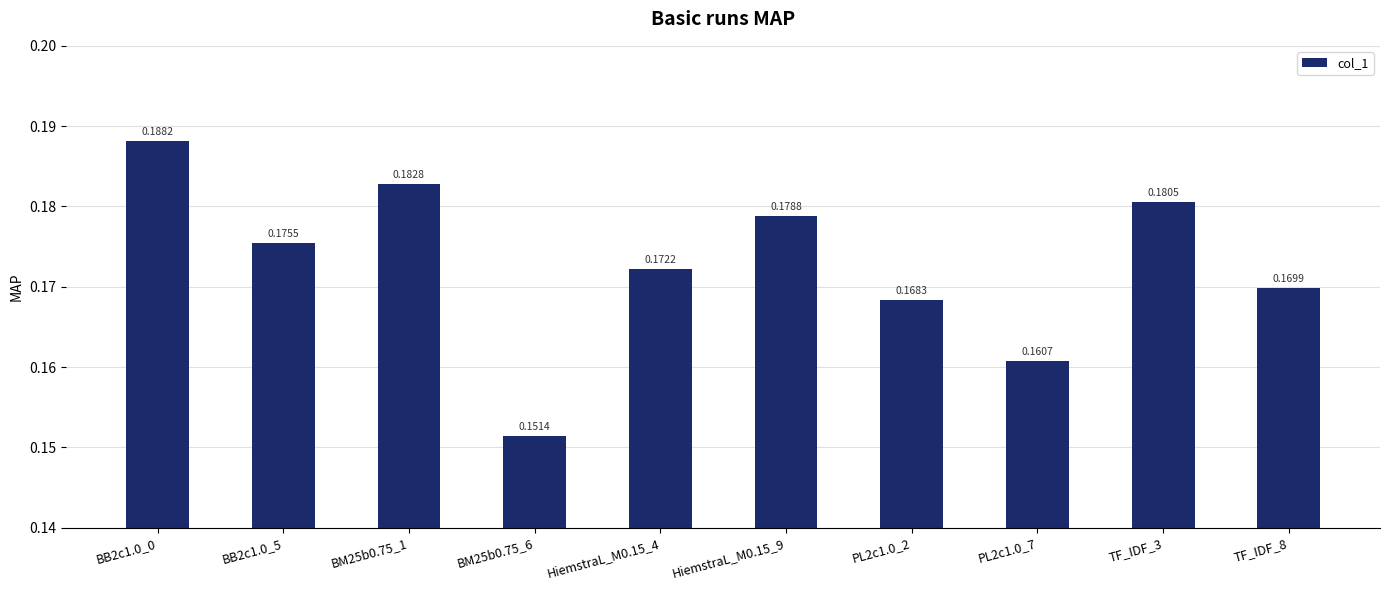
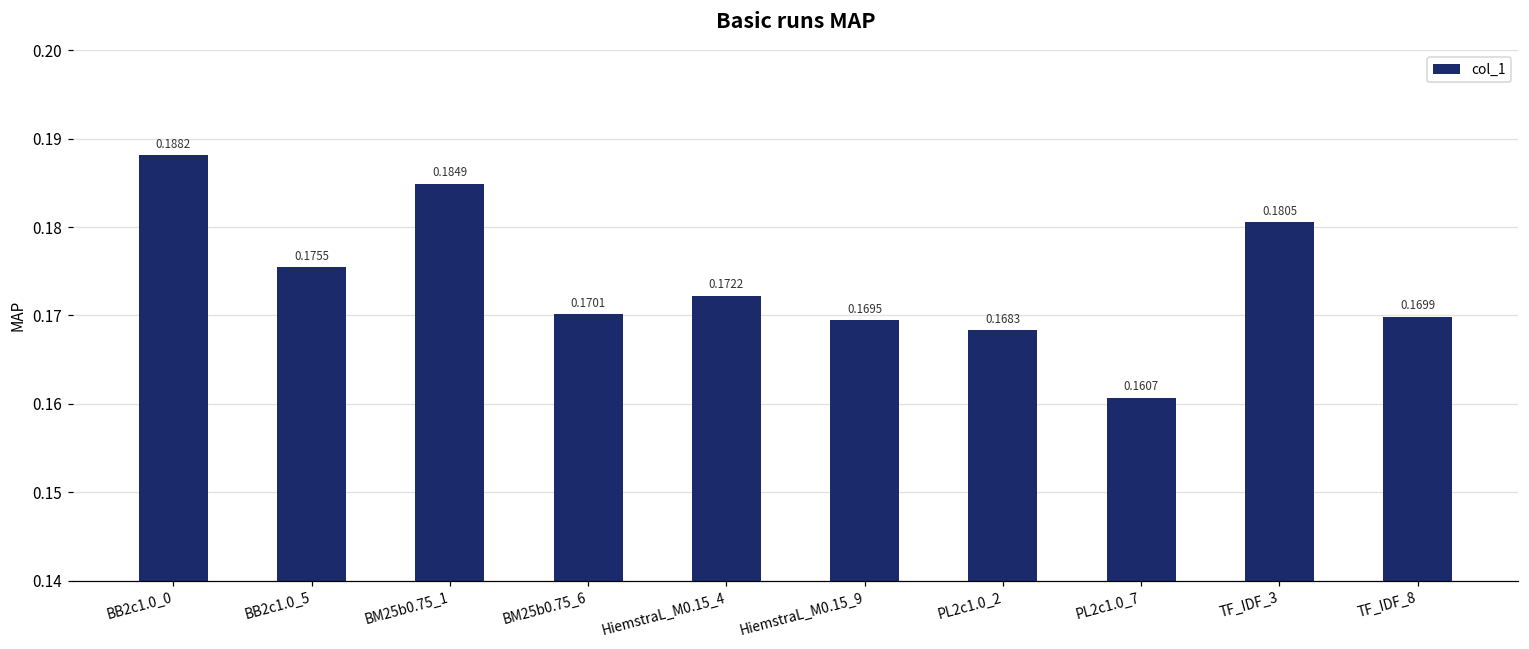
  {
    "BB2c1.0_0": 0.1882,
    "BB2c1.0_5": 0.1755,
-   "BM25b0.75_1": 0.1828,
-   "BM25b0.75_6": 0.1514,
+   "BM25b0.75_1": 0.1849,
+   "BM25b0.75_6": 0.1701,
    "HiemstraL_M0.15_4": 0.1722,
-   "HiemstraL_M0.15_9": 0.1788,
+   "HiemstraL_M0.15_9": 0.1695,
    "PL2c1.0_2": 0.1683,
    "PL2c1.0_7": 0.1607,
    "TF_IDF_3": 0.1805,
    "TF_IDF_8": 0.1699
  }
